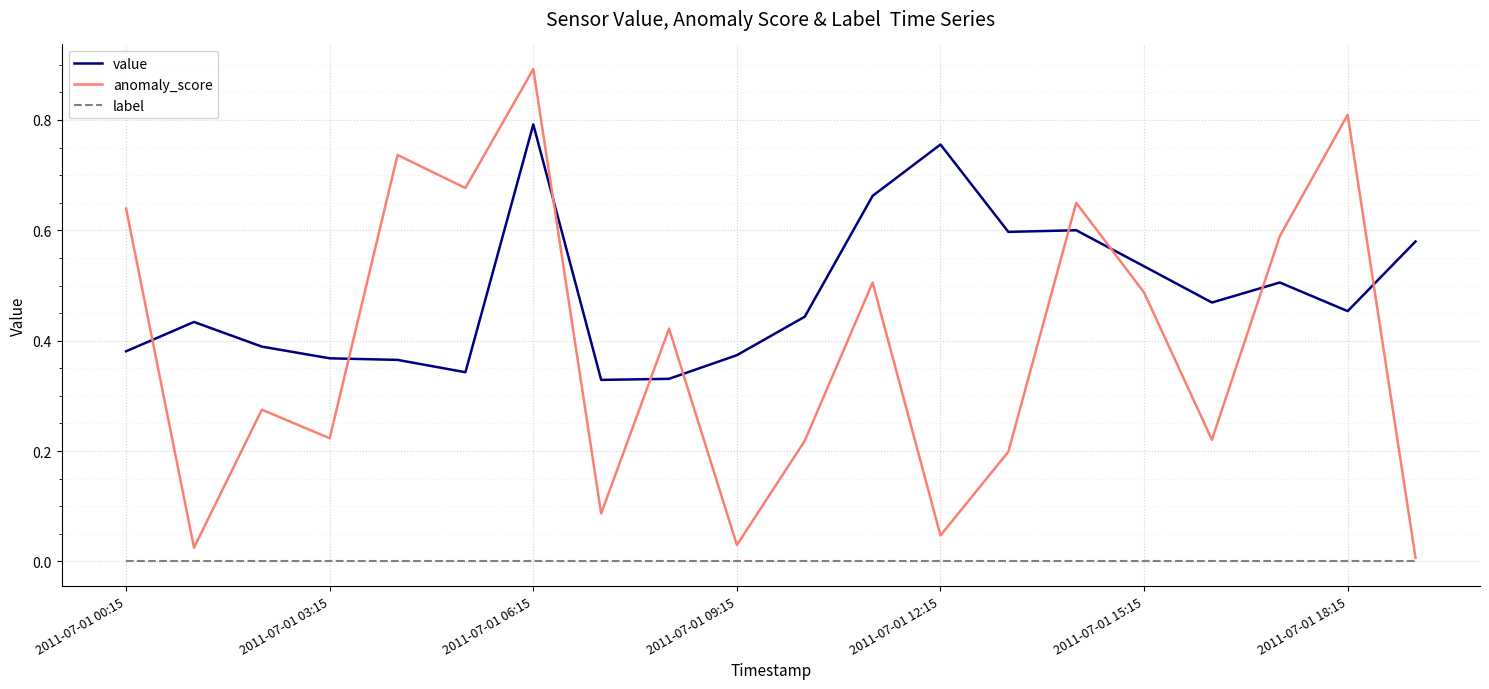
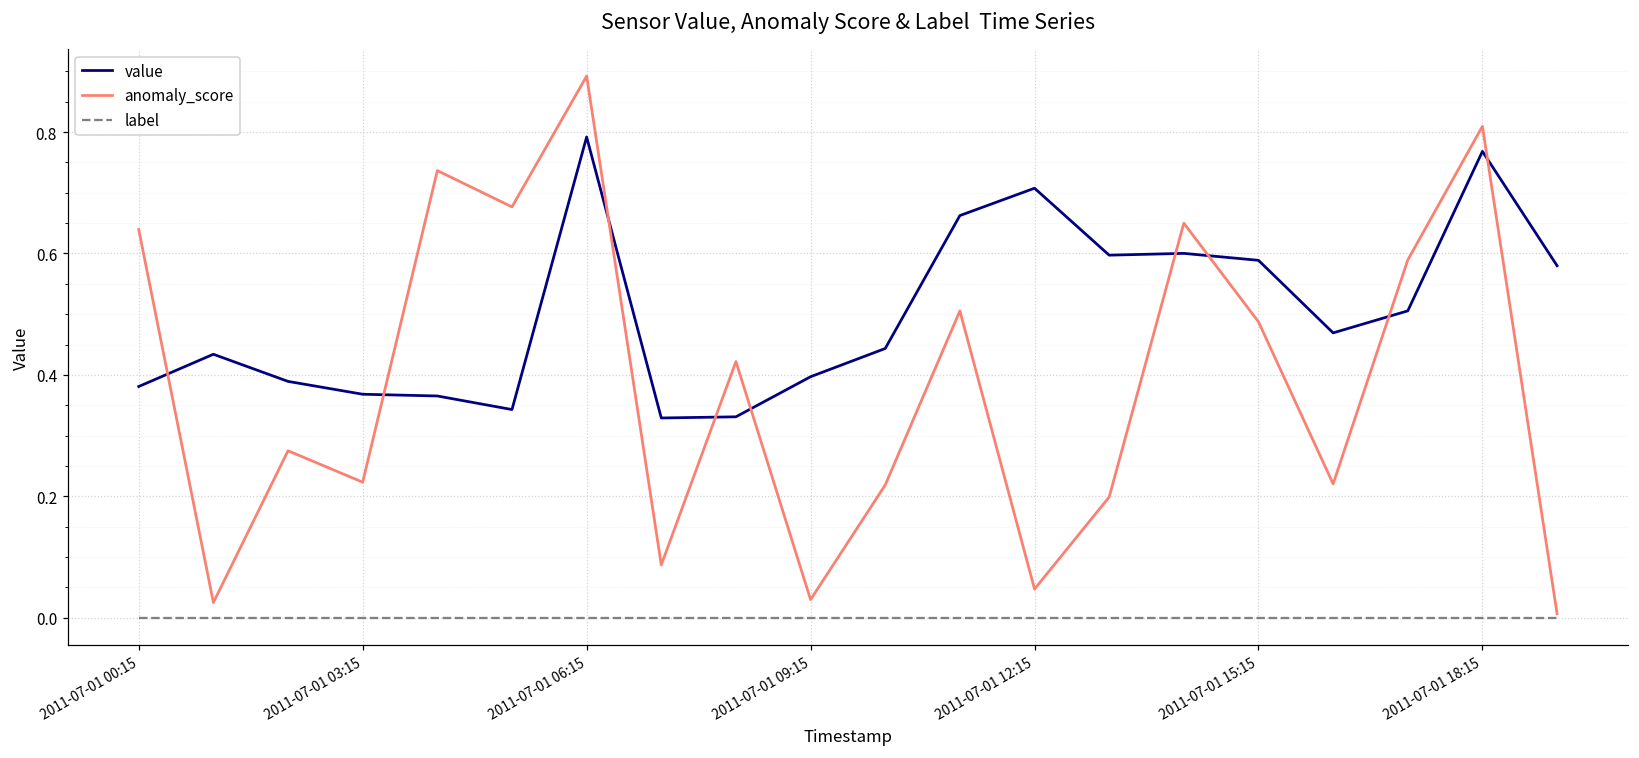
  {
    "value": {
      "2011-07-01 00:15": 0.38,
      "2011-07-01 03:15": 0.37,
      "2011-07-01 06:15": 0.79,
-     "2011-07-01 09:15": 0.37,
-     "2011-07-01 12:15": 0.76,
-     "2011-07-01 15:15": 0.53,
-     "2011-07-01 18:15": 0.45
+     "2011-07-01 09:15": 0.40,
+     "2011-07-01 12:15": 0.71,
+     "2011-07-01 15:15": 0.59,
+     "2011-07-01 18:15": 0.77
    },
    "anomaly_score": {
      "2011-07-01 00:15": 0.64,
      "2011-07-01 03:15": 0.22,
      "2011-07-01 06:15": 0.89,
      "2011-07-01 09:15": 0.03,
      "2011-07-01 12:15": 0.05,
      "2011-07-01 15:15": 0.49,
      "2011-07-01 18:15": 0.81
    },
    "label": {
      "2011-07-01 00:15": 0.00,
      "2011-07-01 03:15": 0.00,
      "2011-07-01 06:15": 0.00,
      "2011-07-01 09:15": 0.00,
      "2011-07-01 12:15": 0.00,
      "2011-07-01 15:15": 0.00,
      "2011-07-01 18:15": 0.00
    }
  }
